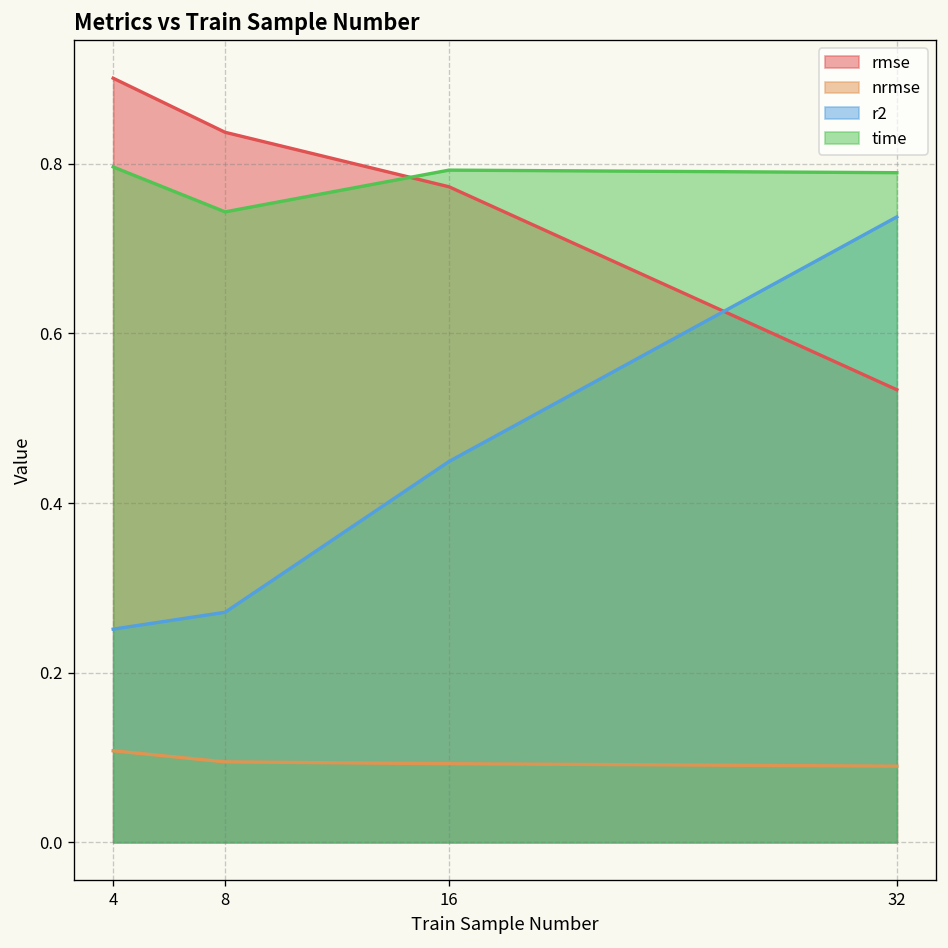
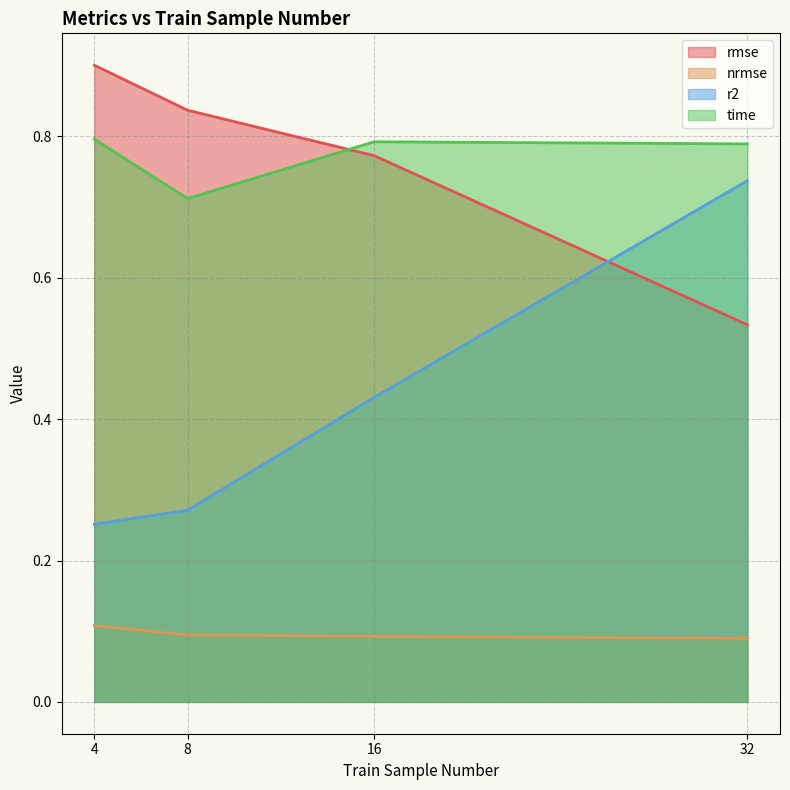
  {
    "r2": {
      "4": 0.25,
      "8": 0.27,
-     "16": 0.45,
+     "16": 0.43,
      "32": 0.74
    },
    "time": {
      "4": 0.80,
-     "8": 0.74,
+     "8": 0.71,
      "16": 0.79,
      "32": 0.79
    }
  }
